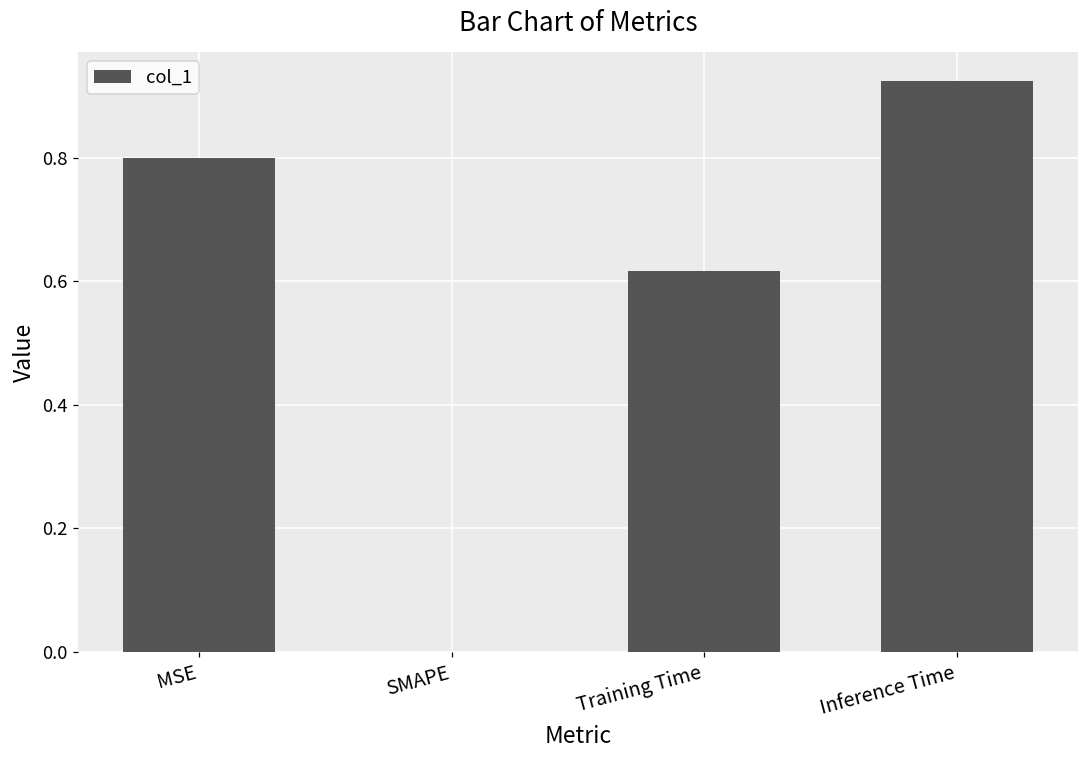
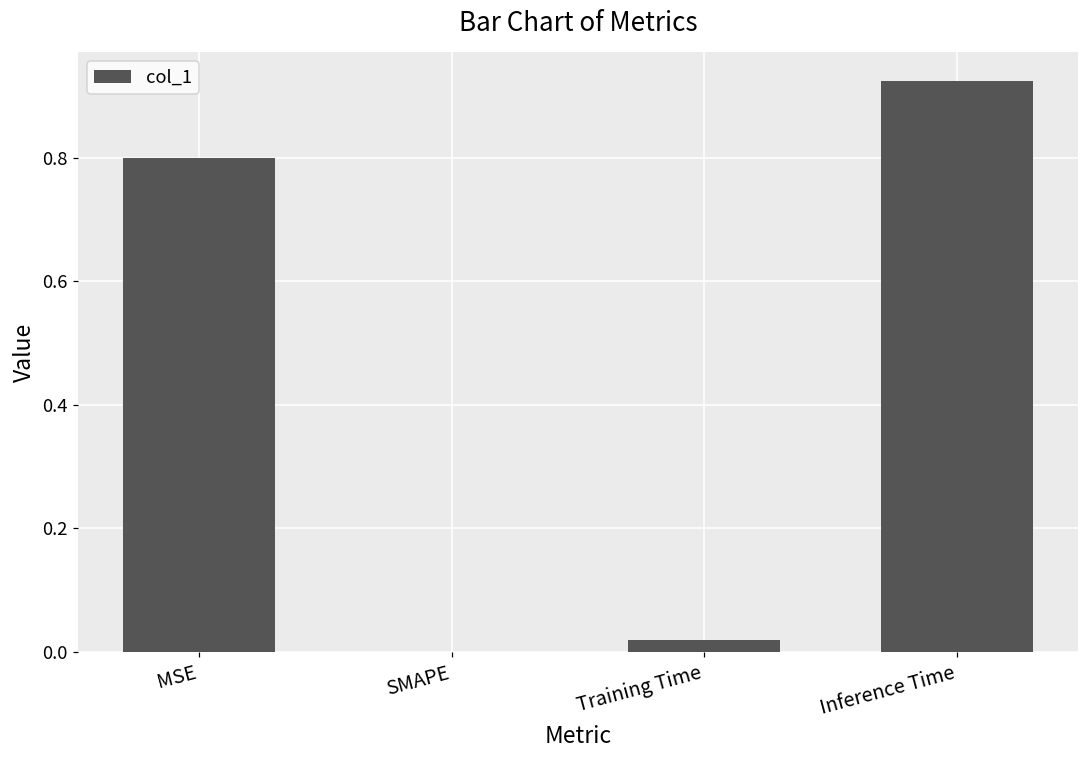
  {
    "MSE": 0.80,
    "SMAPE": 0.00,
-   "Training Time": 0.62,
+   "Training Time": 0.02,
    "Inference Time": 0.92
  }
